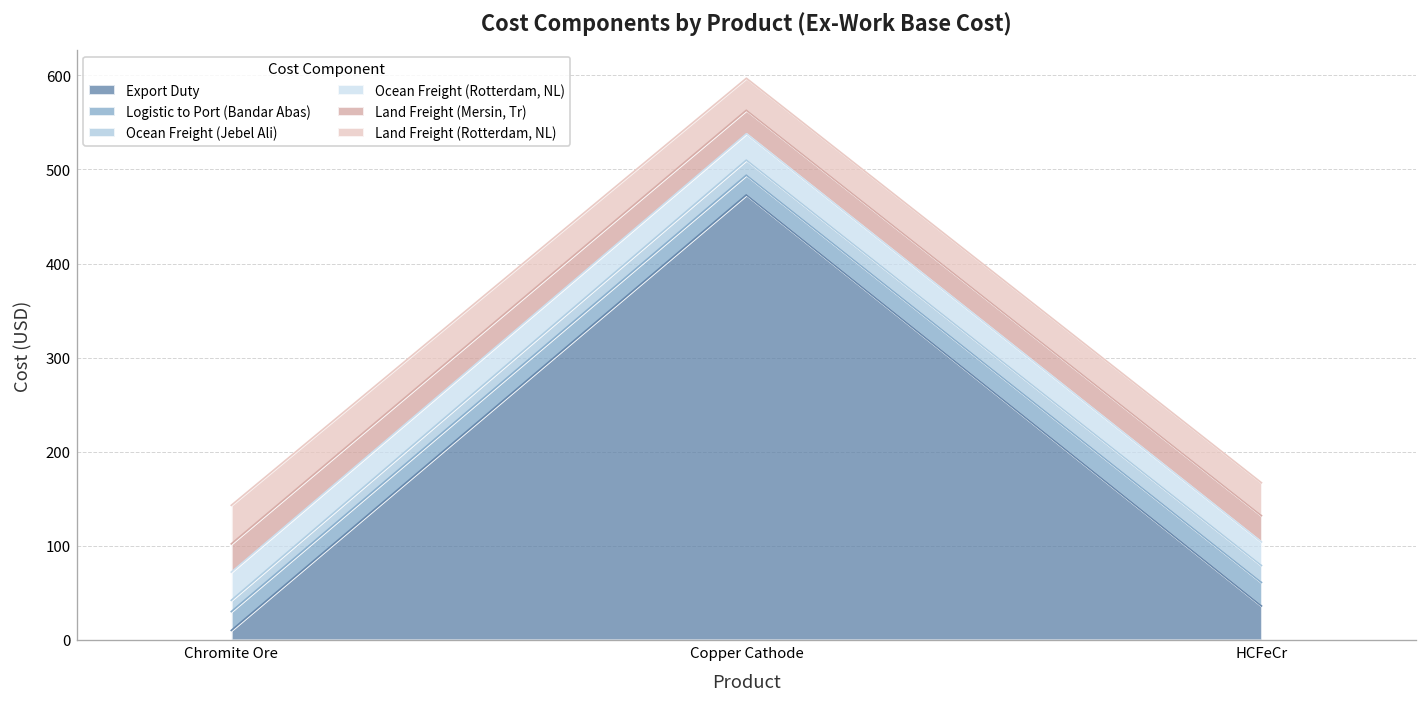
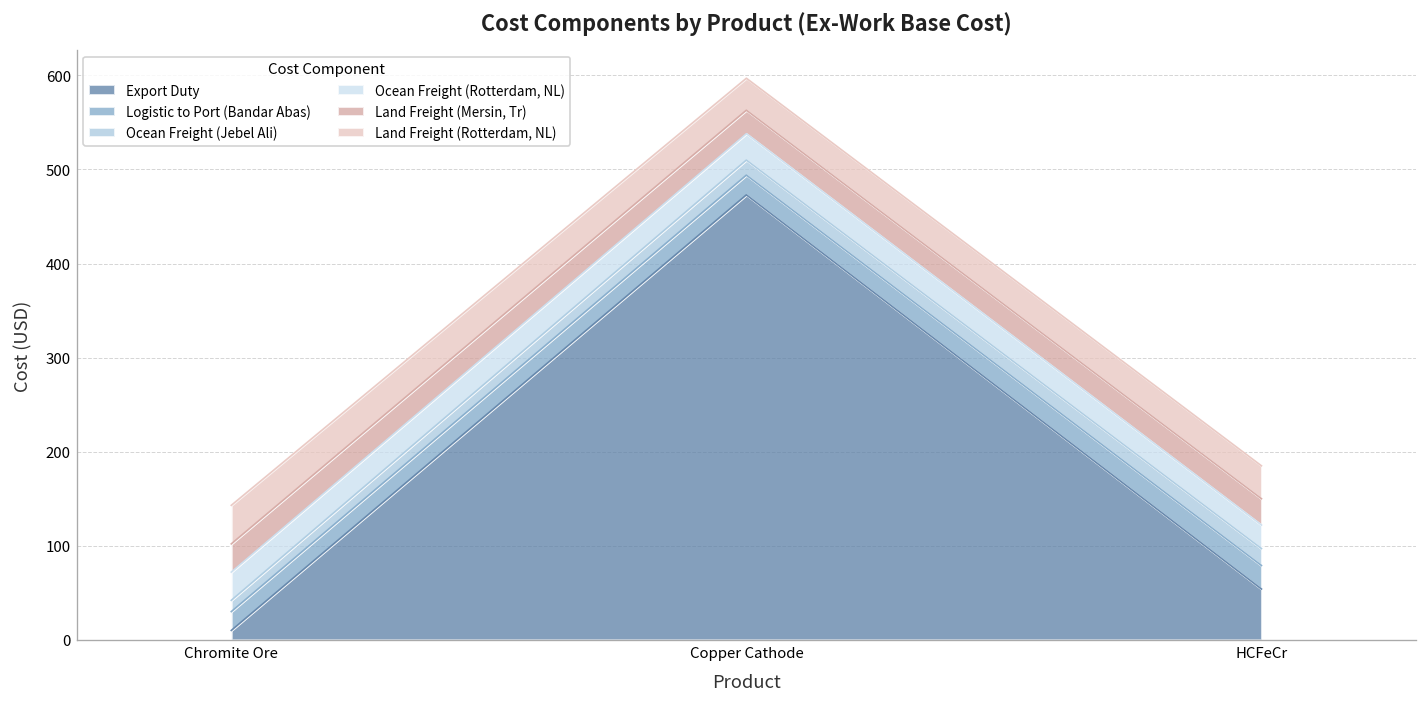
  {
    "Export Duty": {
      "Chromite Ore": 10,
      "Copper Cathode": 470,
-     "HCFeCr": 40
+     "HCFeCr": 50
    }
  }
